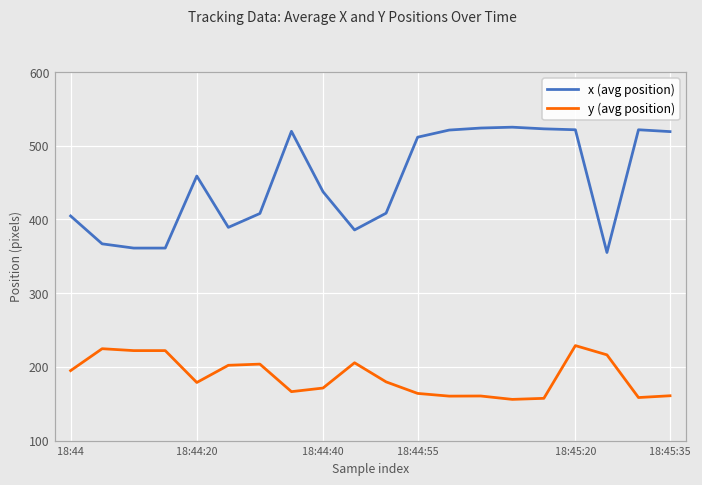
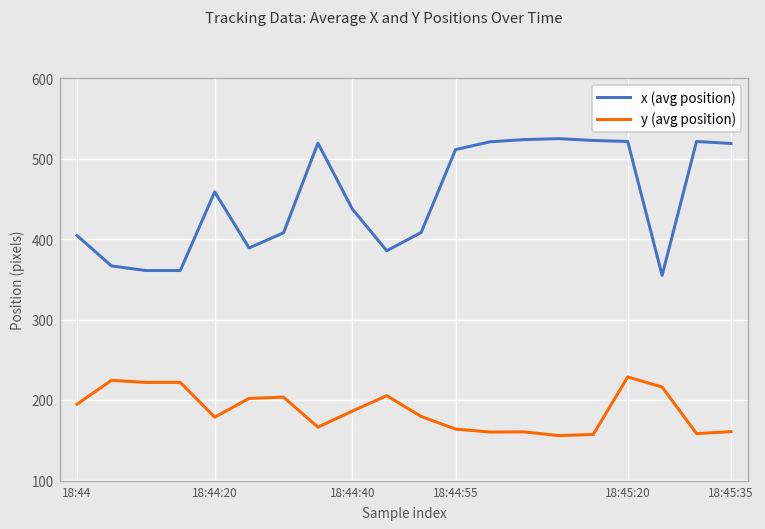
  {
    "x (avg position)": {
      "18:44": 400,
      "18:44:20": 460,
      "18:44:40": 440,
      "18:44:55": 510,
      "18:45:20": 520,
      "18:45:35": 520
    },
    "y (avg position)": {
      "18:44": 190,
      "18:44:20": 180,
-     "18:44:40": 170,
+     "18:44:40": 190,
      "18:44:55": 160,
      "18:45:20": 230,
      "18:45:35": 160
    }
  }
